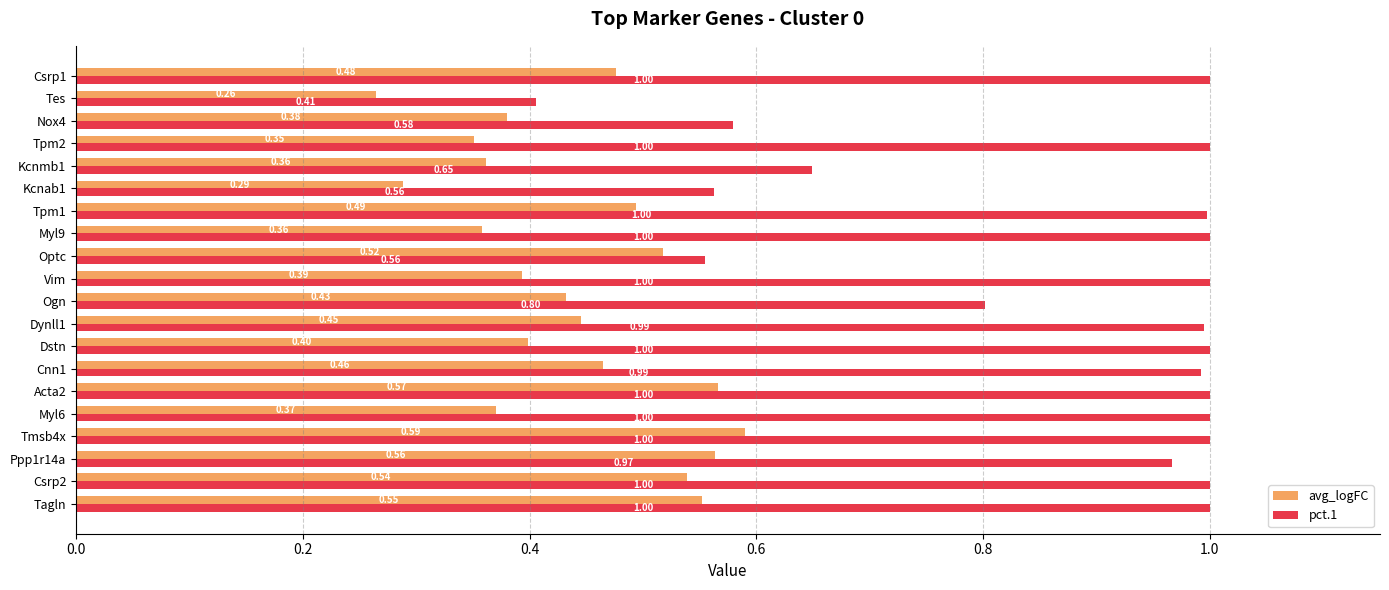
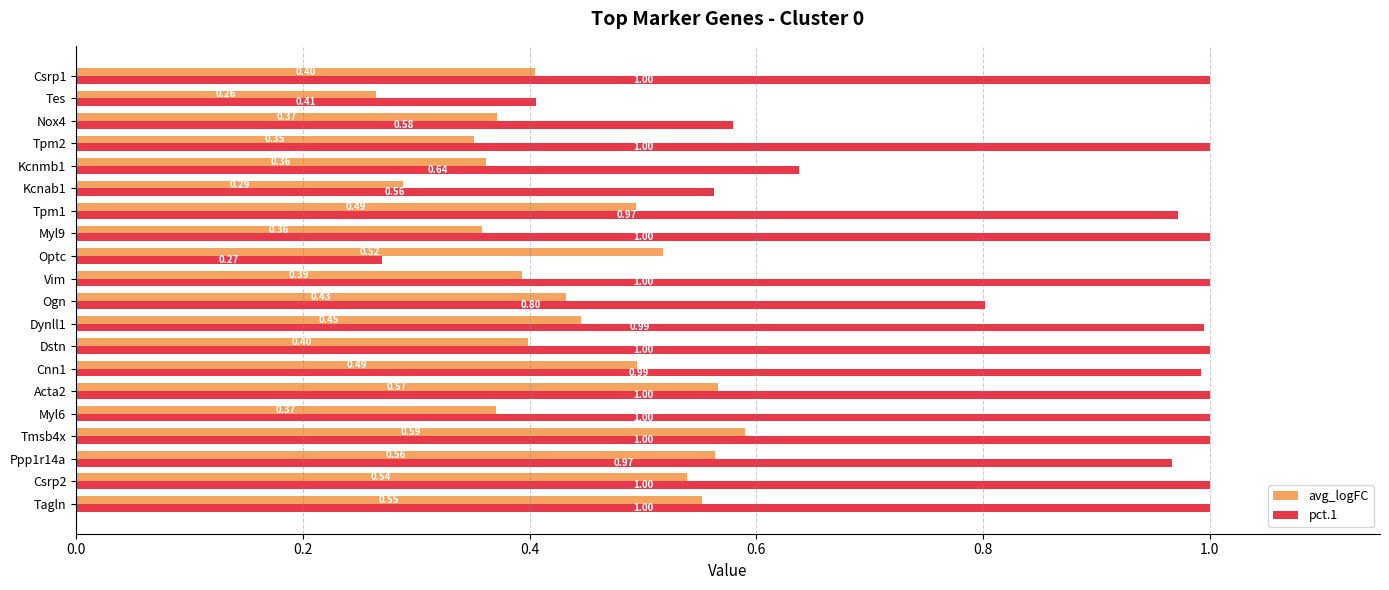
  {
    "avg_logFC": {
-     "Csrp1": 0.48,
+     "Csrp1": 0.40,
      "Tes": 0.26,
-     "Nox4": 0.38,
+     "Nox4": 0.37,
      "Tpm2": 0.35,
      "Kcnmb1": 0.36,
      "Kcnab1": 0.29,
      "Tpm1": 0.49,
      "Myl9": 0.36,
      "Optc": 0.52,
      "Vim": 0.39,
      "Ogn": 0.43,
      "Dynll1": 0.45,
      "Dstn": 0.40,
-     "Cnn1": 0.46,
+     "Cnn1": 0.49,
      "Acta2": 0.57,
      "Myl6": 0.37,
      "Tmsb4x": 0.59,
      "Ppp1r14a": 0.56,
      "Csrp2": 0.54,
      "Tagln": 0.55
    },
    "pct.1": {
      "Csrp1": 1.00,
      "Tes": 0.41,
      "Nox4": 0.58,
      "Tpm2": 1.00,
-     "Kcnmb1": 0.65,
+     "Kcnmb1": 0.64,
      "Kcnab1": 0.56,
-     "Tpm1": 1.00,
+     "Tpm1": 0.97,
      "Myl9": 1.00,
-     "Optc": 0.56,
+     "Optc": 0.27,
      "Vim": 1.00,
      "Ogn": 0.80,
      "Dynll1": 0.99,
      "Dstn": 1.00,
      "Cnn1": 0.99,
      "Acta2": 1.00,
      "Myl6": 1.00,
      "Tmsb4x": 1.00,
      "Ppp1r14a": 0.97,
      "Csrp2": 1.00,
      "Tagln": 1.00
    }
  }
